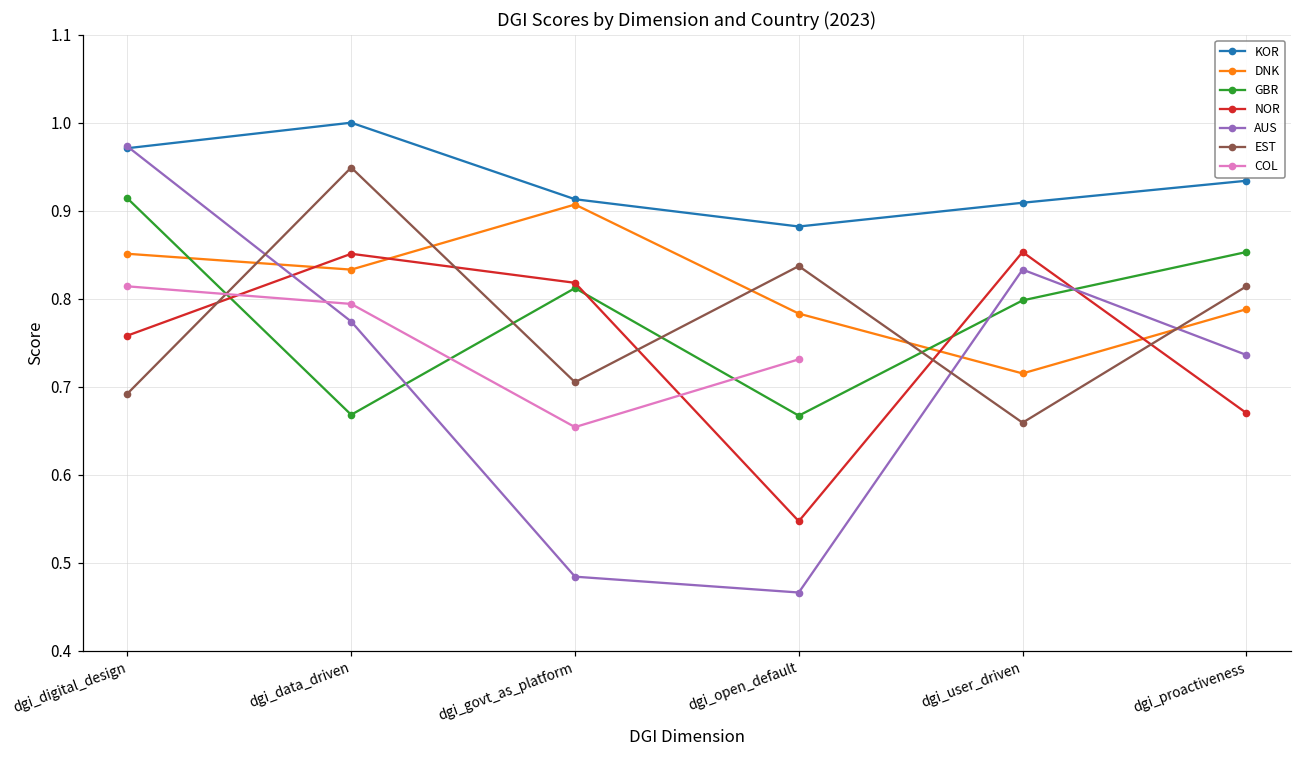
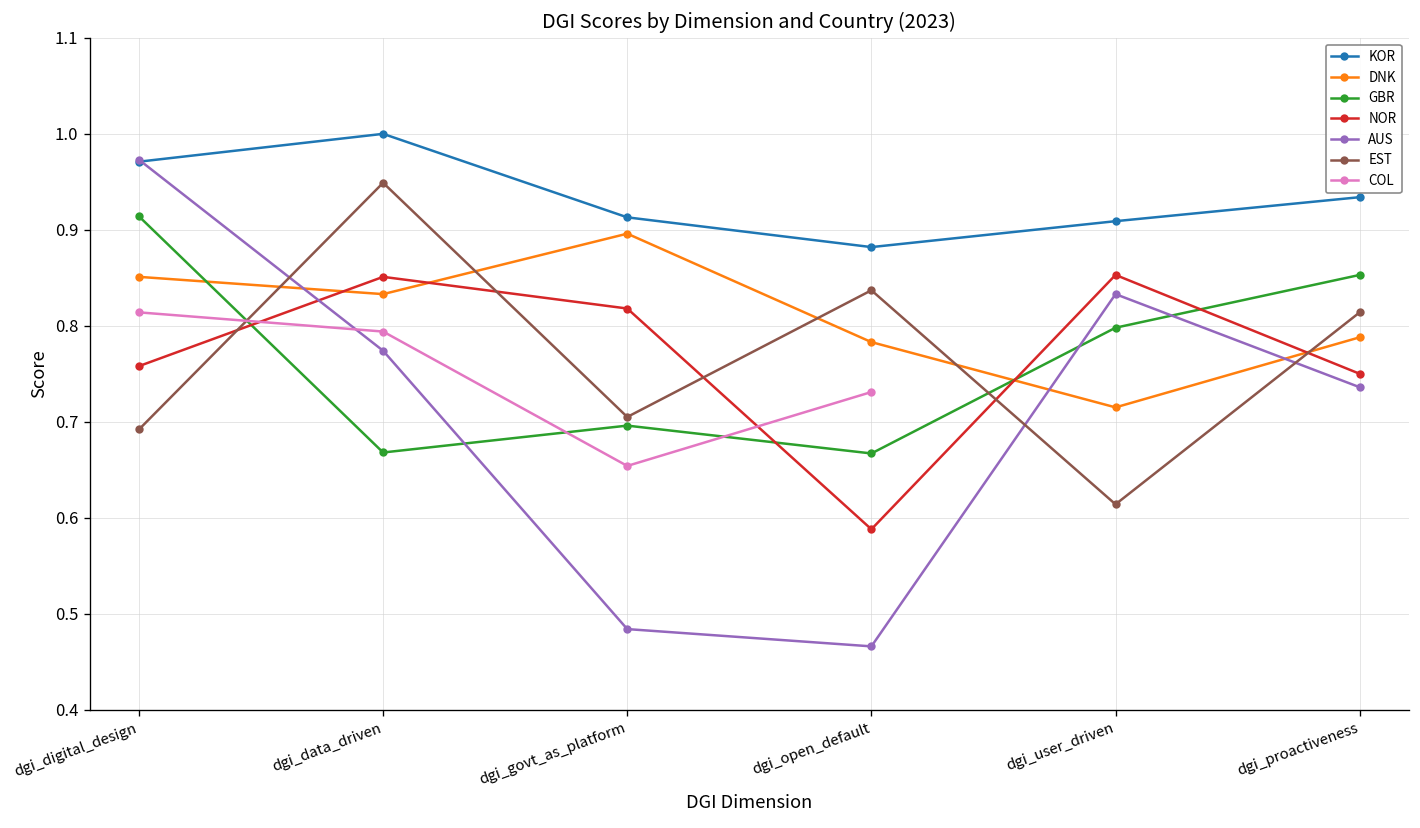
  {
    "KOR": {
      "dgi_data_driven": 1.00,
      "dgi_govt_as_platform": 0.91,
      "dgi_open_default": 0.88,
      "dgi_user_driven": 0.91,
      "dgi_proactiveness": 0.93
    },
    "DNK": {
      "dgi_digital_design": 0.85,
      "dgi_data_driven": 0.83,
-     "dgi_govt_as_platform": 0.91,
+     "dgi_govt_as_platform": 0.90,
      "dgi_open_default": 0.78,
      "dgi_user_driven": 0.72,
      "dgi_proactiveness": 0.79
    },
    "GBR": {
      "dgi_digital_design": 0.91,
      "dgi_data_driven": 0.67,
-     "dgi_govt_as_platform": 0.81,
+     "dgi_govt_as_platform": 0.70,
      "dgi_open_default": 0.67,
      "dgi_user_driven": 0.80,
      "dgi_proactiveness": 0.85
    },
    "NOR": {
      "dgi_digital_design": 0.76,
      "dgi_data_driven": 0.85,
      "dgi_govt_as_platform": 0.82,
-     "dgi_open_default": 0.55,
+     "dgi_open_default": 0.59,
      "dgi_user_driven": 0.85,
-     "dgi_proactiveness": 0.67
+     "dgi_proactiveness": 0.75
    },
    "AUS": {
      "dgi_data_driven": 0.77,
      "dgi_govt_as_platform": 0.48,
      "dgi_open_default": 0.47,
      "dgi_user_driven": 0.83,
      "dgi_proactiveness": 0.74
    },
    "EST": {
      "dgi_digital_design": 0.69,
      "dgi_data_driven": 0.95,
      "dgi_govt_as_platform": 0.71,
      "dgi_open_default": 0.84,
-     "dgi_user_driven": 0.66,
+     "dgi_user_driven": 0.61,
      "dgi_proactiveness": 0.81
    },
    "COL": {
      "dgi_digital_design": 0.81,
      "dgi_data_driven": 0.79,
      "dgi_govt_as_platform": 0.65,
      "dgi_open_default": 0.73
    }
  }
